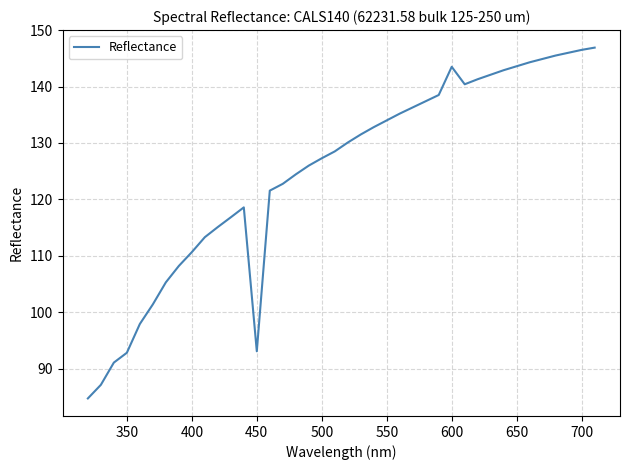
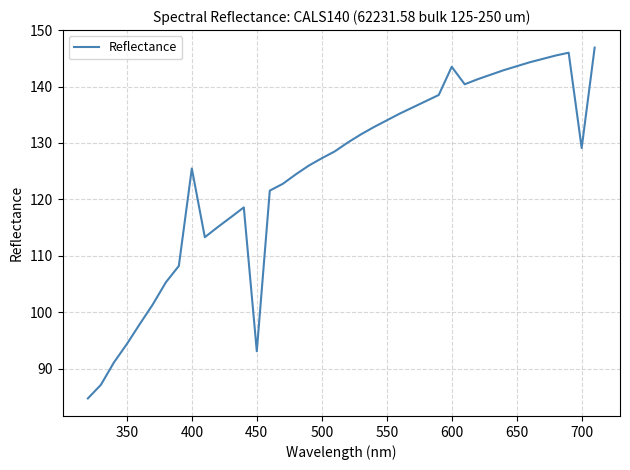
  {
-   "350": 93,
-   "400": 111,
+   "350": 94,
+   "400": 125,
    "450": 93,
    "500": 127,
    "550": 134,
    "600": 144,
    "650": 144,
-   "700": 147
+   "700": 129
  }
